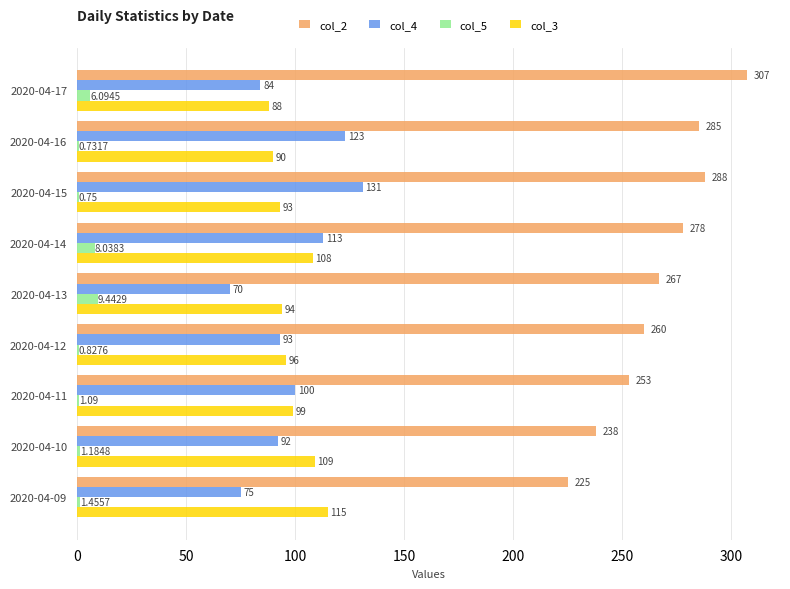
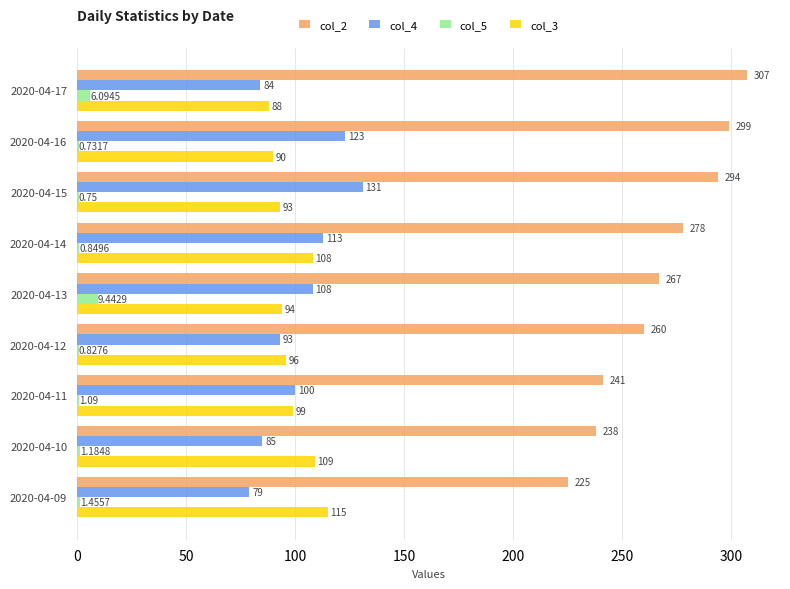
  {
    "col_2": {
      "2020-04-17": 307,
-     "2020-04-16": 285,
-     "2020-04-15": 288,
+     "2020-04-16": 299,
+     "2020-04-15": 294,
      "2020-04-14": 278,
      "2020-04-13": 267,
      "2020-04-12": 260,
-     "2020-04-11": 253,
+     "2020-04-11": 241,
      "2020-04-10": 238,
      "2020-04-09": 225
    },
    "col_4": {
      "2020-04-17": 84,
      "2020-04-16": 123,
      "2020-04-15": 131,
      "2020-04-14": 113,
-     "2020-04-13": 70,
+     "2020-04-13": 108,
      "2020-04-12": 93,
      "2020-04-11": 100,
-     "2020-04-10": 92,
-     "2020-04-09": 75
+     "2020-04-10": 85,
+     "2020-04-09": 79
    },
    "col_5": {
      "2020-04-17": 6.0945,
      "2020-04-16": 0.7317,
      "2020-04-15": 0.75,
-     "2020-04-14": 8.0383,
+     "2020-04-14": 0.8496,
      "2020-04-13": 9.4429,
      "2020-04-12": 0.8276,
      "2020-04-11": 1.09,
      "2020-04-10": 1.1848,
      "2020-04-09": 1.4557
    },
    "col_3": {
      "2020-04-17": 88,
      "2020-04-16": 90,
      "2020-04-15": 93,
      "2020-04-14": 108,
      "2020-04-13": 94,
      "2020-04-12": 96,
      "2020-04-11": 99,
      "2020-04-10": 109,
      "2020-04-09": 115
    }
  }
